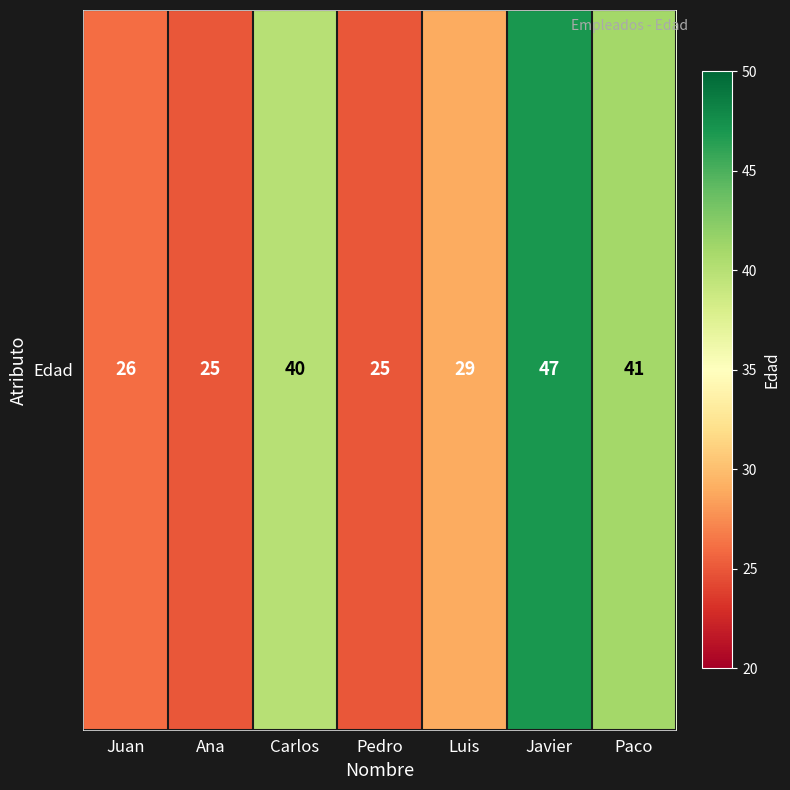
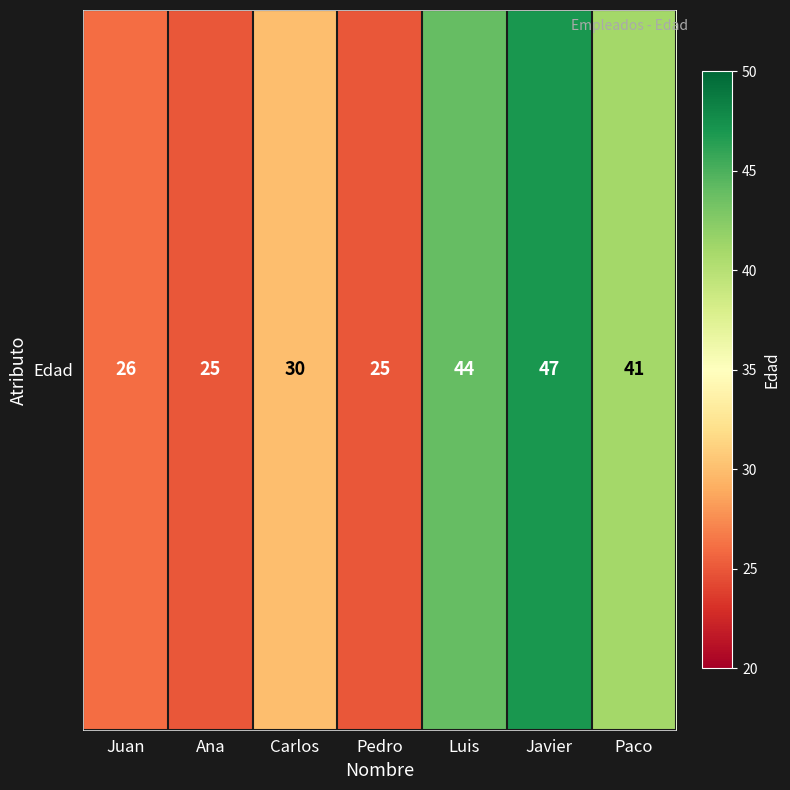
  {
    "Edad": {
      "Juan": 26,
      "Ana": 25,
-     "Carlos": 40,
+     "Carlos": 30,
      "Pedro": 25,
-     "Luis": 29,
+     "Luis": 44,
      "Javier": 47,
      "Paco": 41
    }
  }
